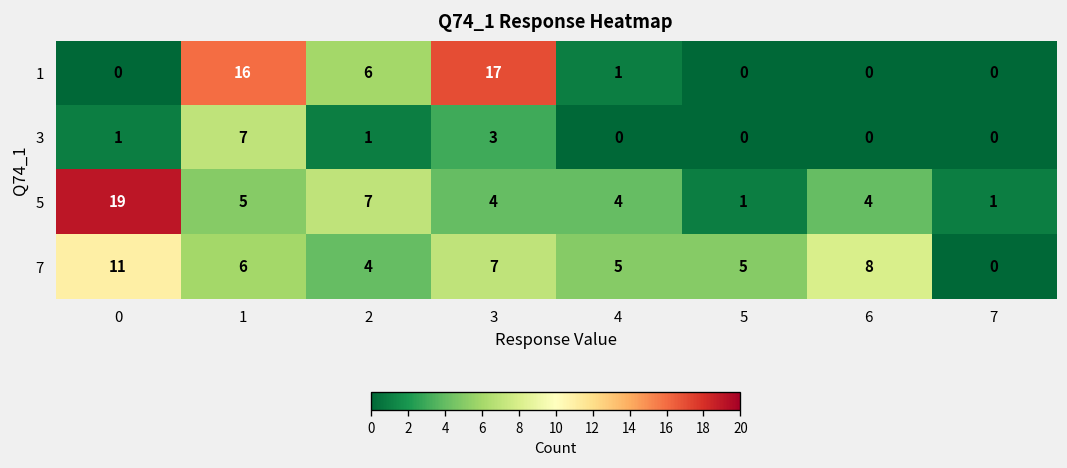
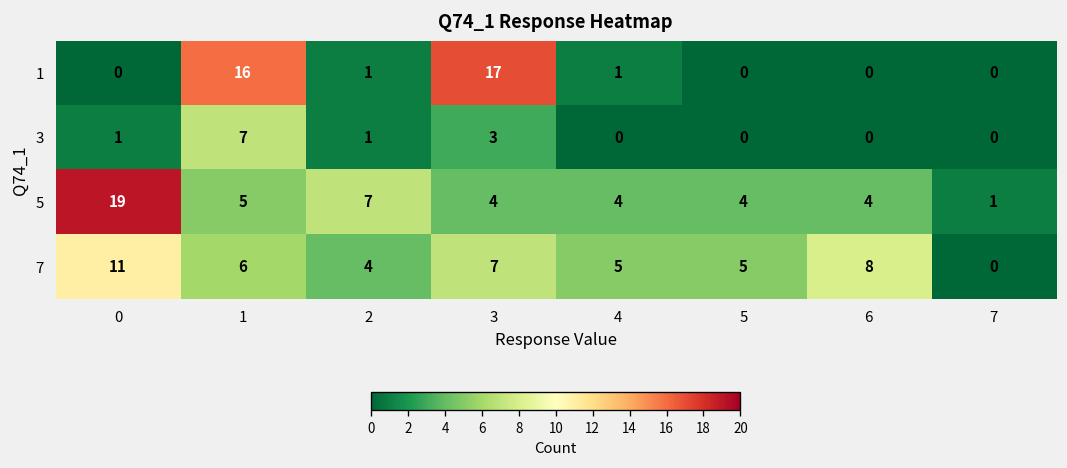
  {
    "1": {
      "0": 0,
      "1": 16,
-     "2": 6,
+     "2": 1,
      "3": 17,
      "4": 1,
      "5": 0,
      "6": 0,
      "7": 0
    },
    "3": {
      "0": 1,
      "1": 7,
      "2": 1,
      "3": 3,
      "4": 0,
      "5": 0,
      "6": 0,
      "7": 0
    },
    "5": {
      "0": 19,
      "1": 5,
      "2": 7,
      "3": 4,
      "4": 4,
-     "5": 1,
+     "5": 4,
      "6": 4,
      "7": 1
    },
    "7": {
      "0": 11,
      "1": 6,
      "2": 4,
      "3": 7,
      "4": 5,
      "5": 5,
      "6": 8,
      "7": 0
    }
  }
